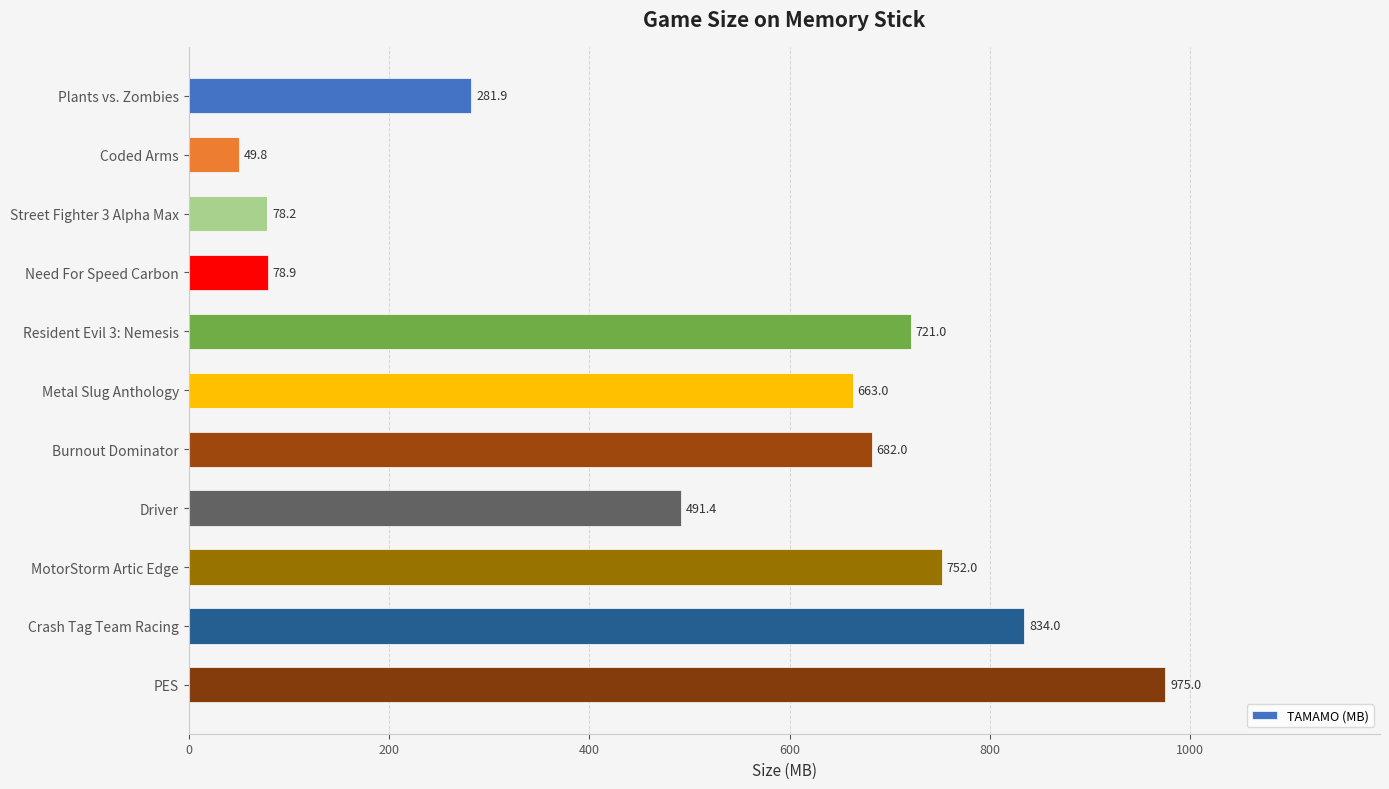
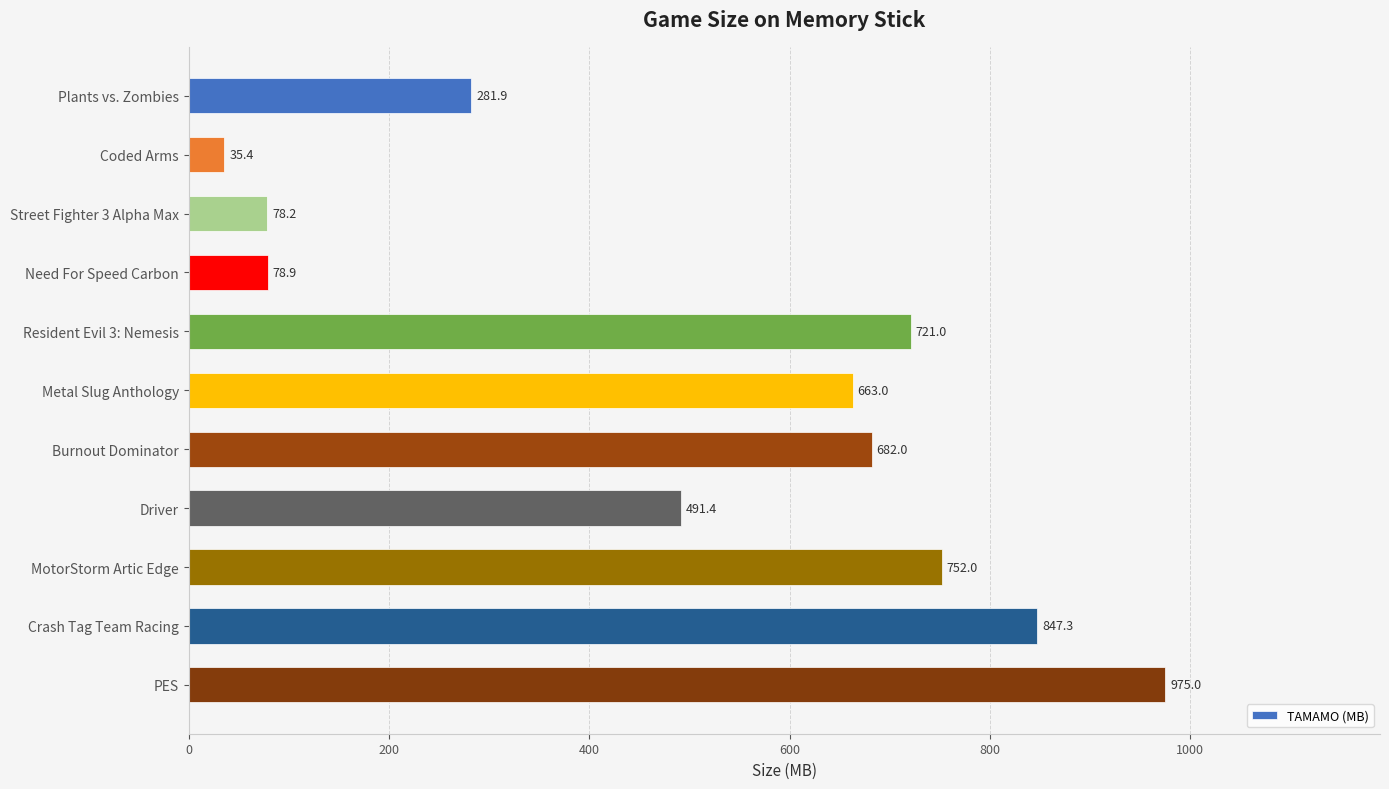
  {
    "Plants vs. Zombies": 281.9,
-   "Coded Arms": 49.8,
+   "Coded Arms": 35.4,
    "Street Fighter 3 Alpha Max": 78.2,
    "Need For Speed Carbon": 78.9,
    "Resident Evil 3: Nemesis": 721.0,
    "Metal Slug Anthology": 663.0,
    "Burnout Dominator": 682.0,
    "Driver": 491.4,
    "MotorStorm Artic Edge": 752.0,
-   "Crash Tag Team Racing": 834.0,
+   "Crash Tag Team Racing": 847.3,
    "PES": 975.0
  }
